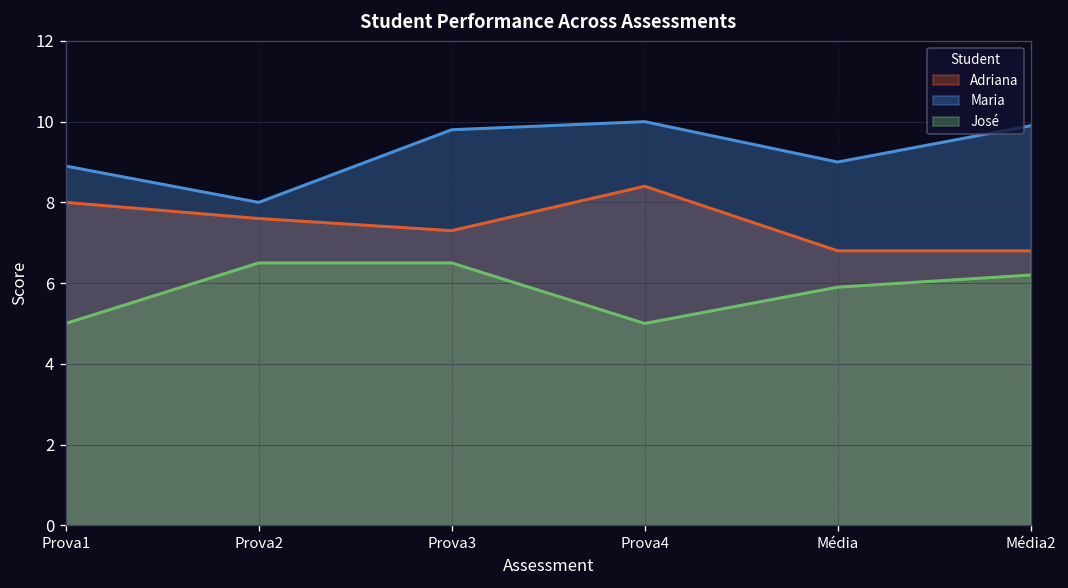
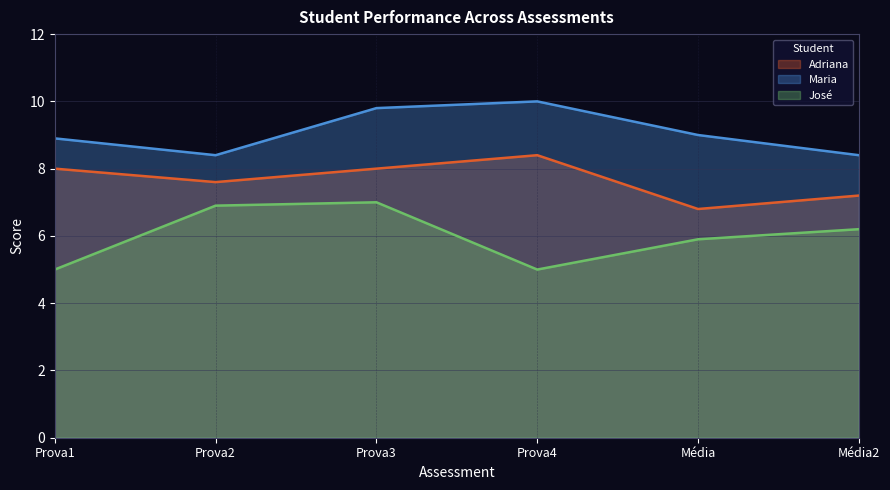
  {
    "Adriana": {
      "Prova1": 8.0,
      "Prova2": 7.6,
-     "Prova3": 7.3,
+     "Prova3": 8.0,
      "Prova4": 8.4,
      "Média": 6.8,
-     "Média2": 6.8
+     "Média2": 7.2
    },
    "Maria": {
      "Prova1": 8.9,
-     "Prova2": 8.0,
+     "Prova2": 8.4,
      "Prova3": 9.8,
      "Prova4": 10.0,
      "Média": 9.0,
-     "Média2": 9.9
+     "Média2": 8.4
    },
    "José": {
      "Prova1": 5.0,
-     "Prova2": 6.5,
-     "Prova3": 6.5,
+     "Prova2": 6.9,
+     "Prova3": 7.0,
      "Prova4": 5.0,
      "Média": 5.9,
      "Média2": 6.2
    }
  }
